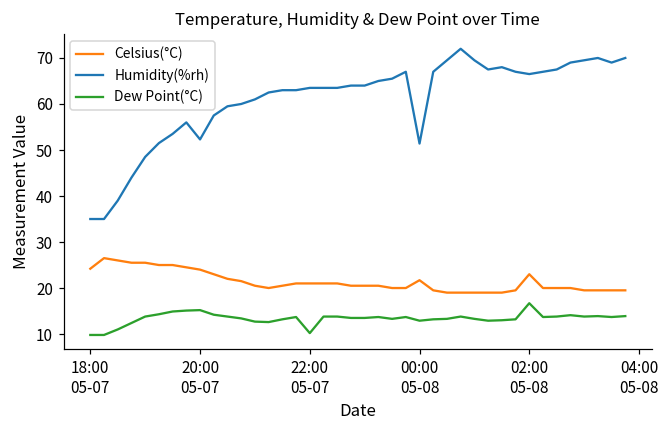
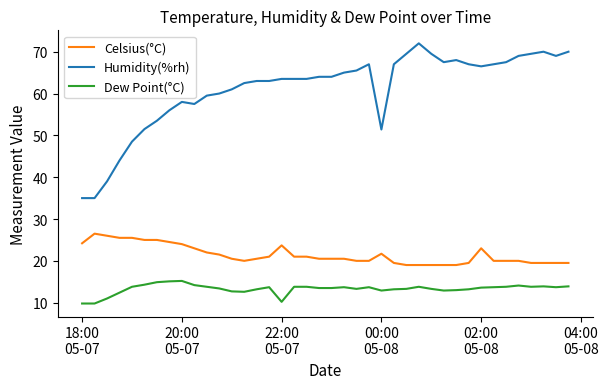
  {
    "Celsius(°C)": {
      "18:00 05-07": 24,
      "20:00 05-07": 24,
-     "22:00 05-07": 21,
+     "22:00 05-07": 24,
      "00:00 05-08": 22,
      "02:00 05-08": 23
    },
    "Humidity(%rh)": {
      "18:00 05-07": 35,
-     "20:00 05-07": 52,
+     "20:00 05-07": 58,
      "22:00 05-07": 64,
      "00:00 05-08": 51,
      "02:00 05-08": 67
    },
    "Dew Point(°C)": {
      "18:00 05-07": 10,
      "20:00 05-07": 15,
      "22:00 05-07": 10,
      "00:00 05-08": 13,
-     "02:00 05-08": 17
+     "02:00 05-08": 14
    }
  }
